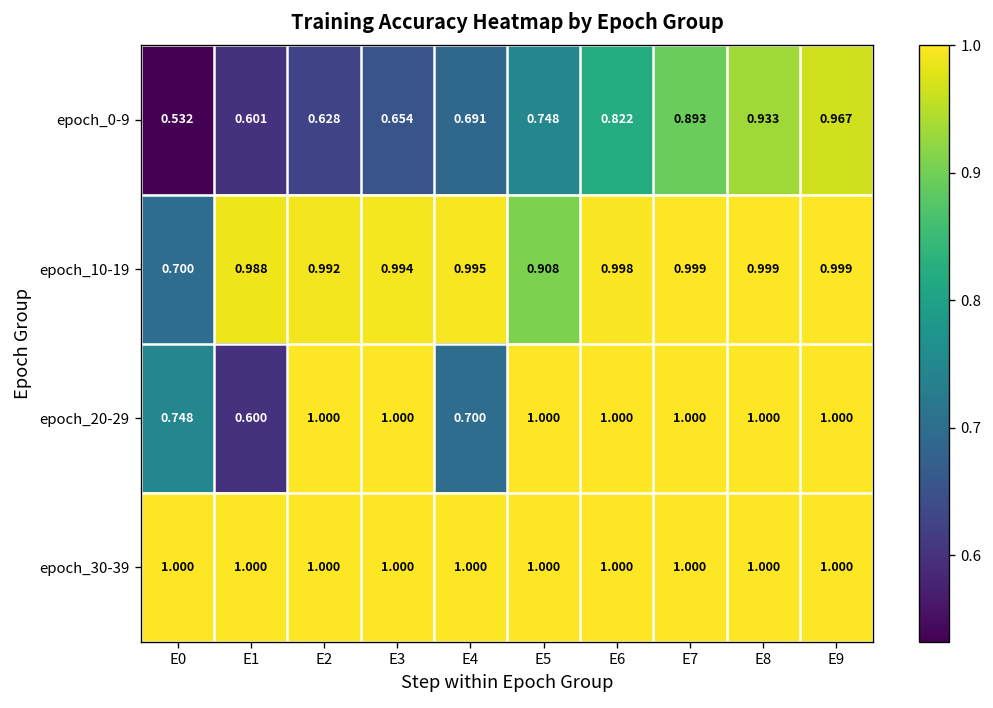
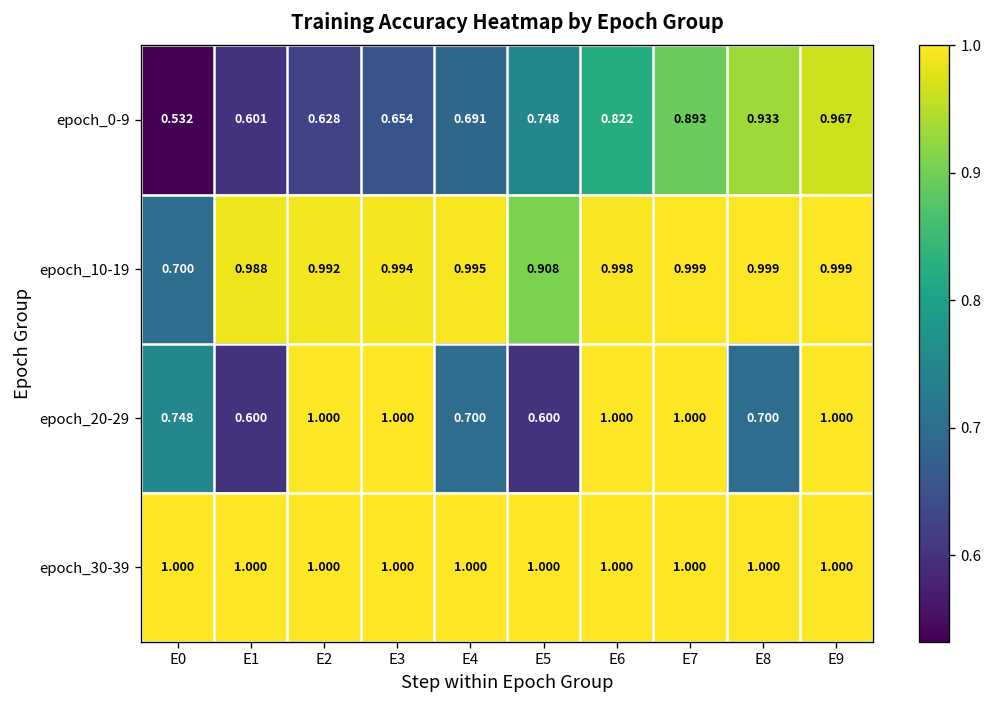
  {
    "epoch_0-9": {
      "E0": 0.532,
      "E1": 0.601,
      "E2": 0.628,
      "E3": 0.654,
      "E4": 0.691,
      "E5": 0.748,
      "E6": 0.822,
      "E7": 0.893,
      "E8": 0.933,
      "E9": 0.967
    },
    "epoch_10-19": {
      "E0": 0.700,
      "E1": 0.988,
      "E2": 0.992,
      "E3": 0.994,
      "E4": 0.995,
      "E5": 0.908,
      "E6": 0.998,
      "E7": 0.999,
      "E8": 0.999,
      "E9": 0.999
    },
    "epoch_20-29": {
      "E0": 0.748,
      "E1": 0.600,
      "E2": 1.000,
      "E3": 1.000,
      "E4": 0.700,
-     "E5": 1.000,
+     "E5": 0.600,
      "E6": 1.000,
      "E7": 1.000,
-     "E8": 1.000,
+     "E8": 0.700,
      "E9": 1.000
    },
    "epoch_30-39": {
      "E0": 1.000,
      "E1": 1.000,
      "E2": 1.000,
      "E3": 1.000,
      "E4": 1.000,
      "E5": 1.000,
      "E6": 1.000,
      "E7": 1.000,
      "E8": 1.000,
      "E9": 1.000
    }
  }
